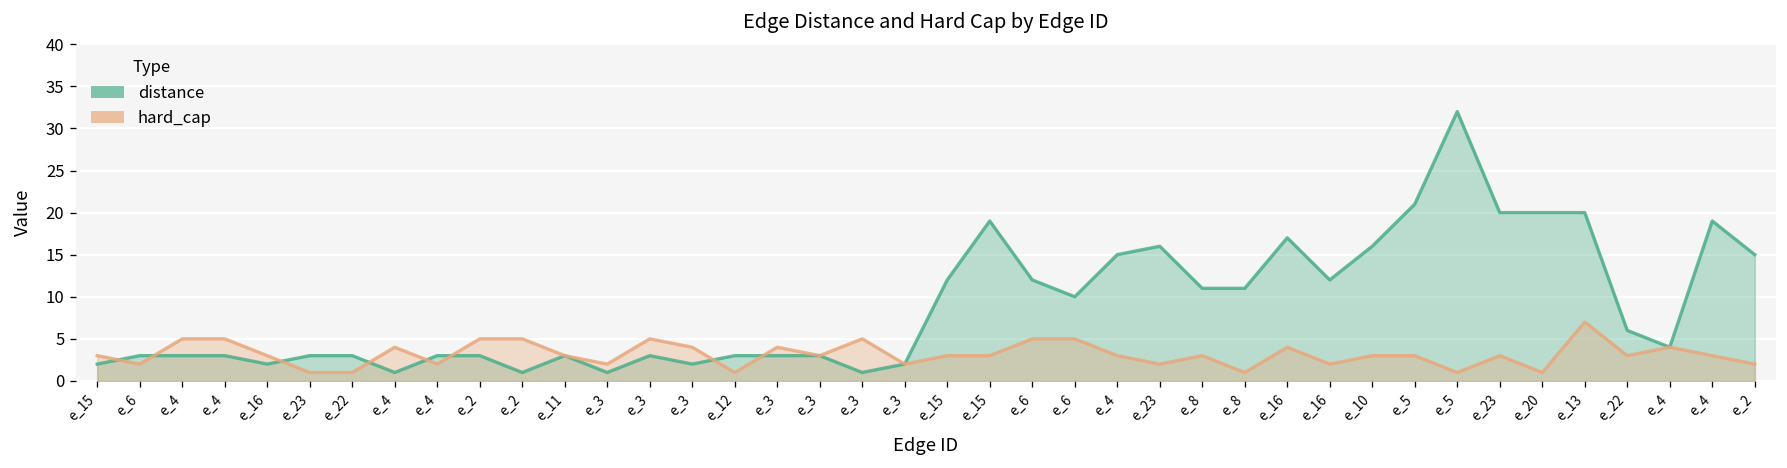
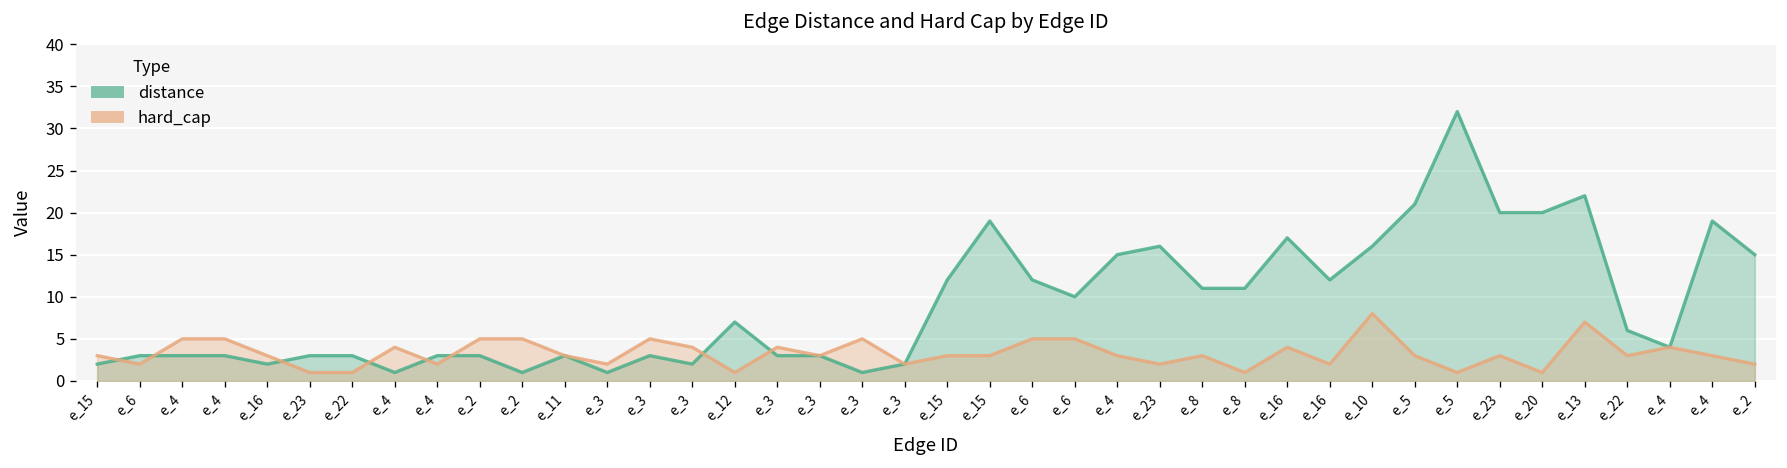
  {
    "distance": {
-     "e_12": 3,
+     "e_12": 7,
      "e_10": 16,
      "e_20": 20,
-     "e_13": 20
+     "e_13": 22
    },
    "hard_cap": {
      "e_12": 1,
-     "e_10": 3,
+     "e_10": 8,
      "e_20": 1,
      "e_13": 7
    }
  }
